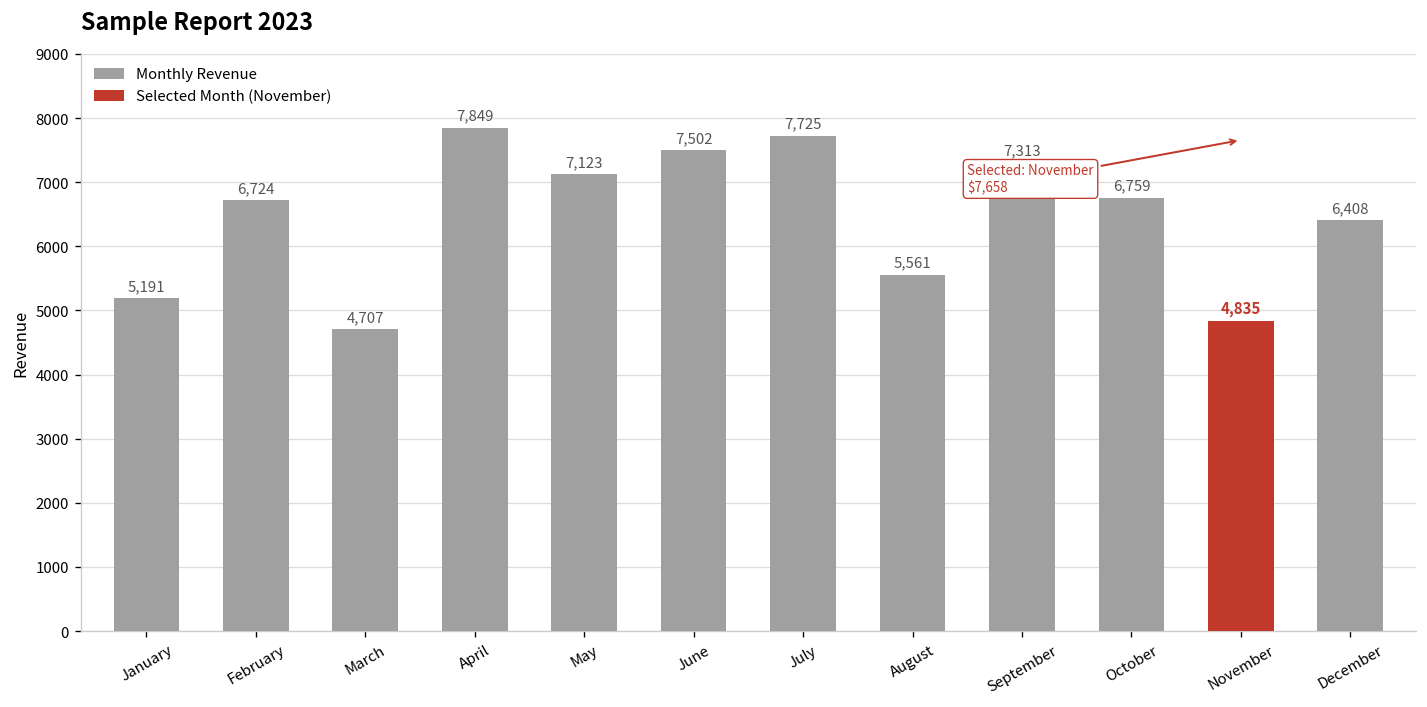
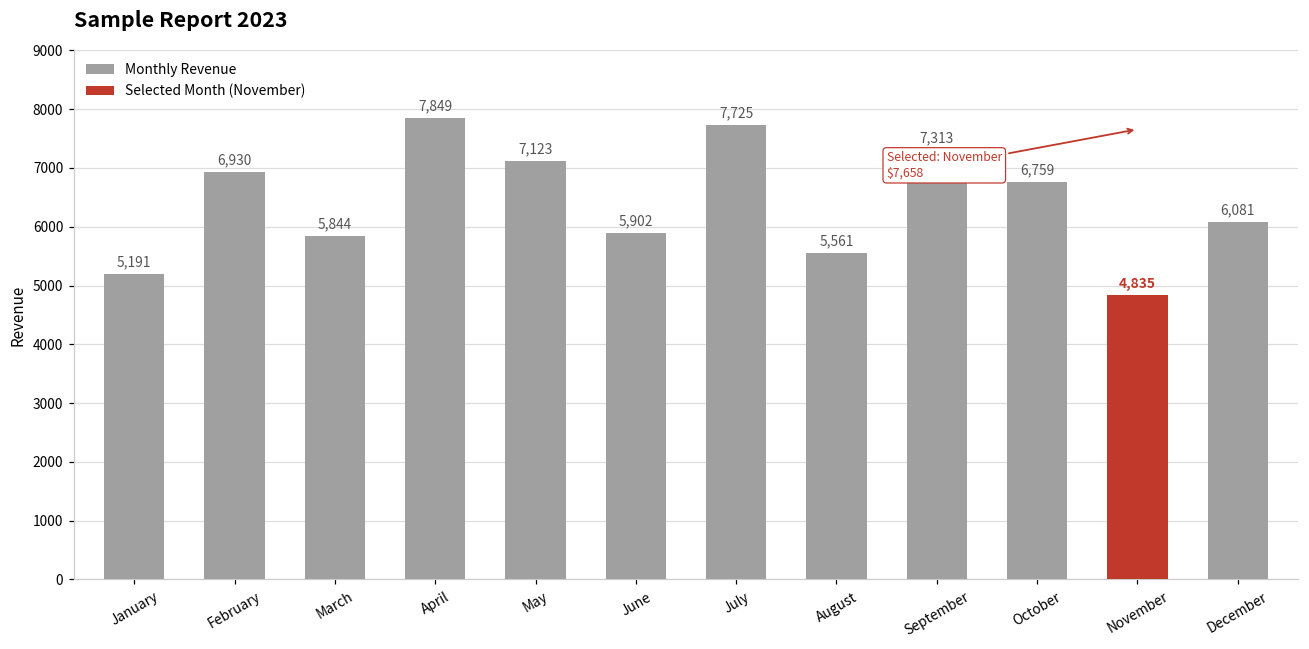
  {
    "January": "5,191",
-   "February": "6,724",
-   "March": "4,707",
+   "February": "6,930",
+   "March": "5,844",
    "April": "7,849",
    "May": "7,123",
-   "June": "7,502",
+   "June": "5,902",
    "July": "7,725",
    "August": "5,561",
    "November": "4,835",
-   "December": "6,408"
+   "December": "6,081"
  }
